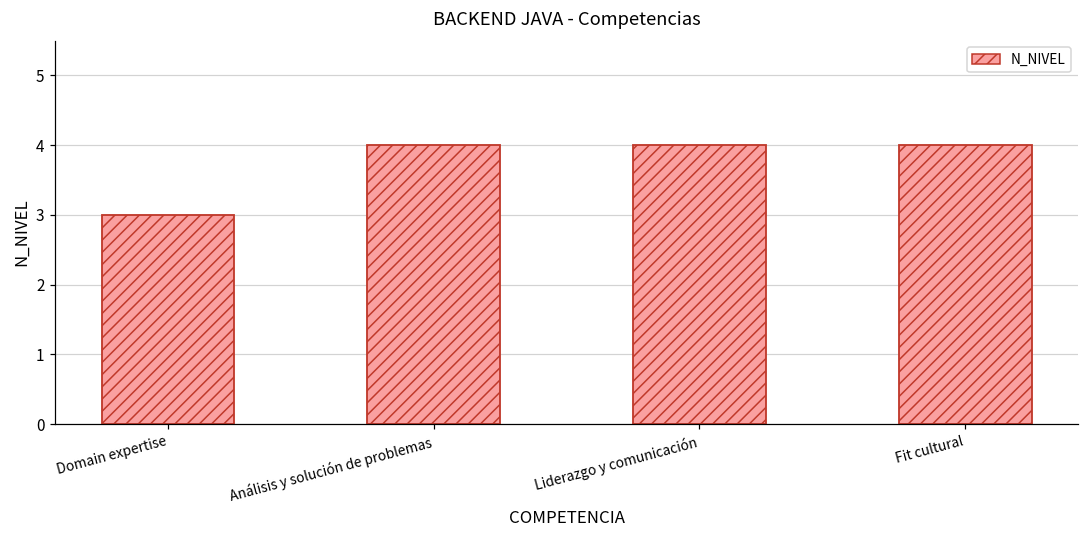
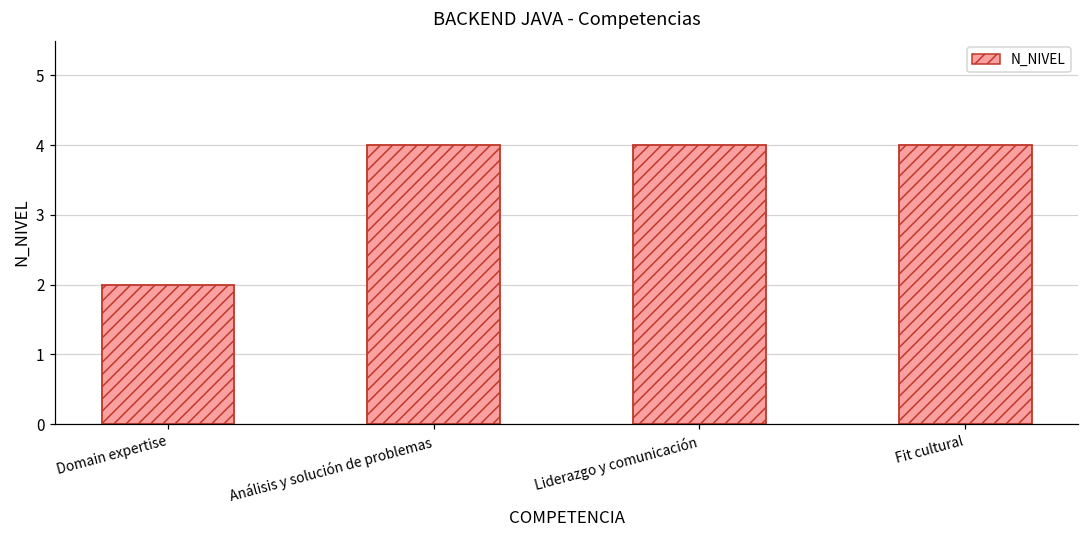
  {
-   "Domain expertise": 3,
+   "Domain expertise": 2,
    "Análisis y solución de problemas": 4,
    "Liderazgo y comunicación": 4,
    "Fit cultural": 4
  }
